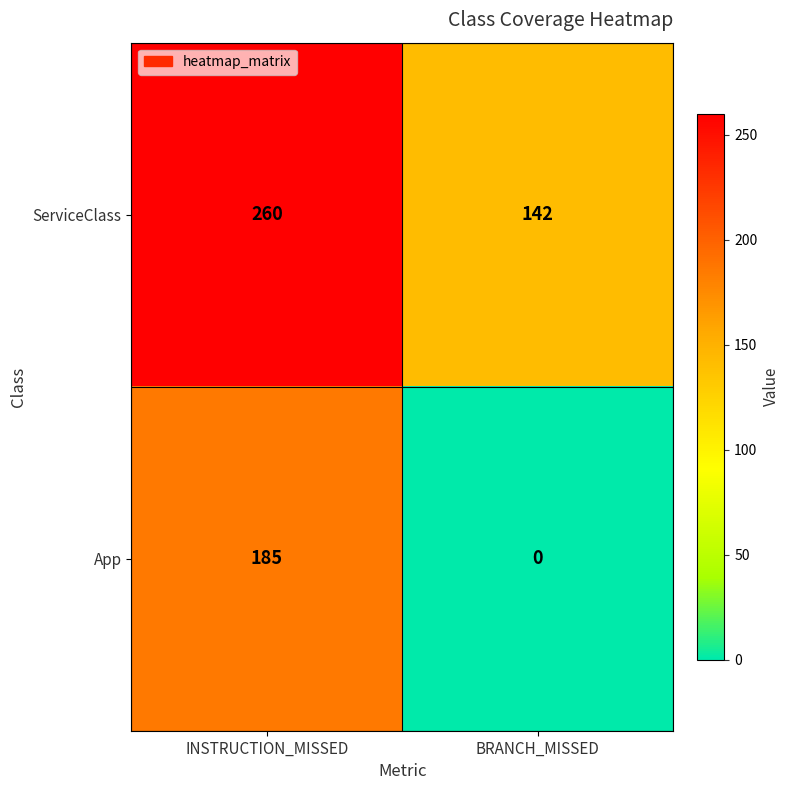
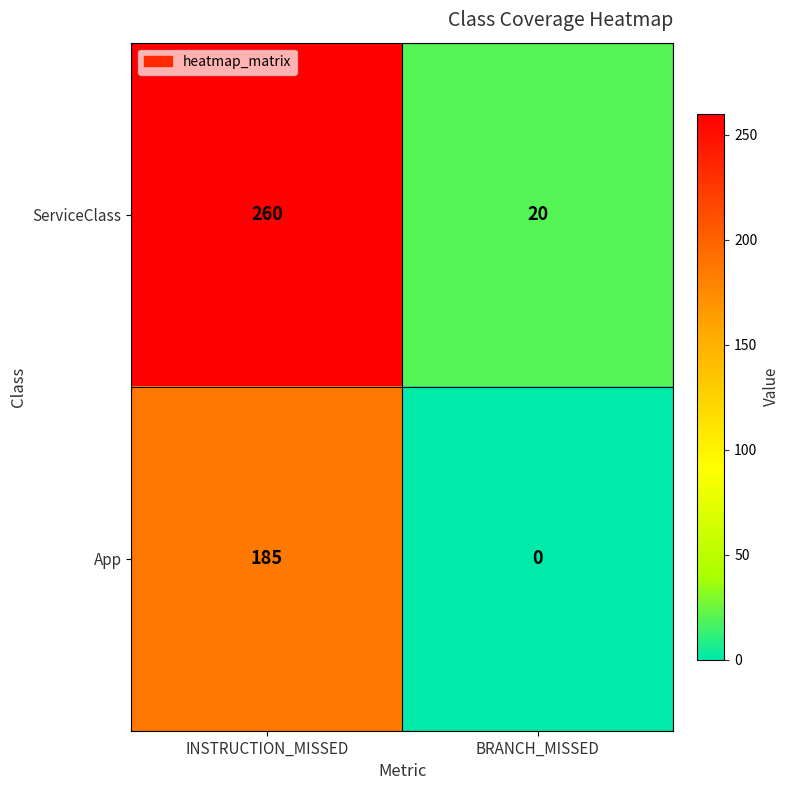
  {
    "ServiceClass": {
      "INSTRUCTION_MISSED": 260,
-     "BRANCH_MISSED": 142
+     "BRANCH_MISSED": 20
    },
    "App": {
      "INSTRUCTION_MISSED": 185,
      "BRANCH_MISSED": 0
    }
  }
